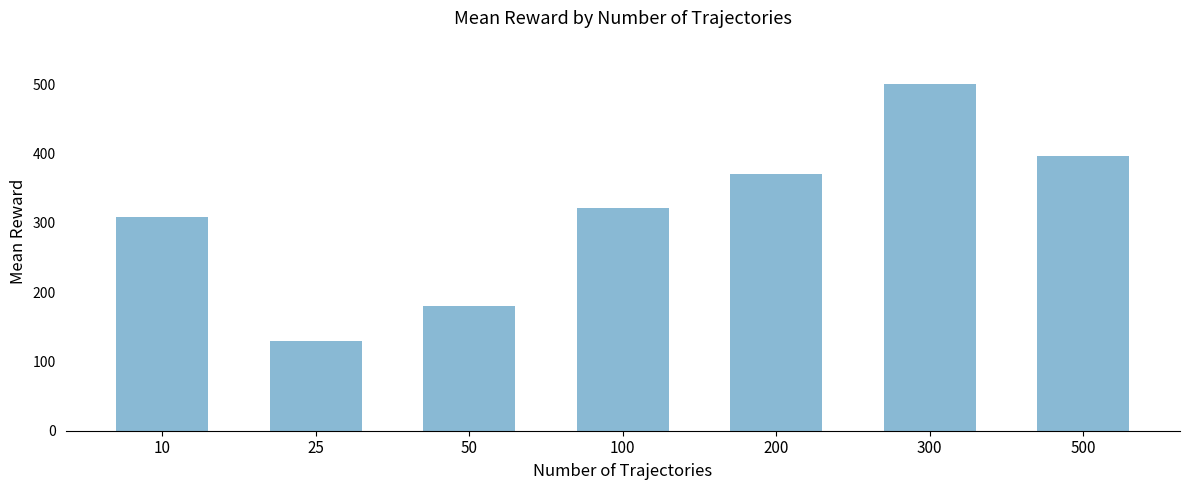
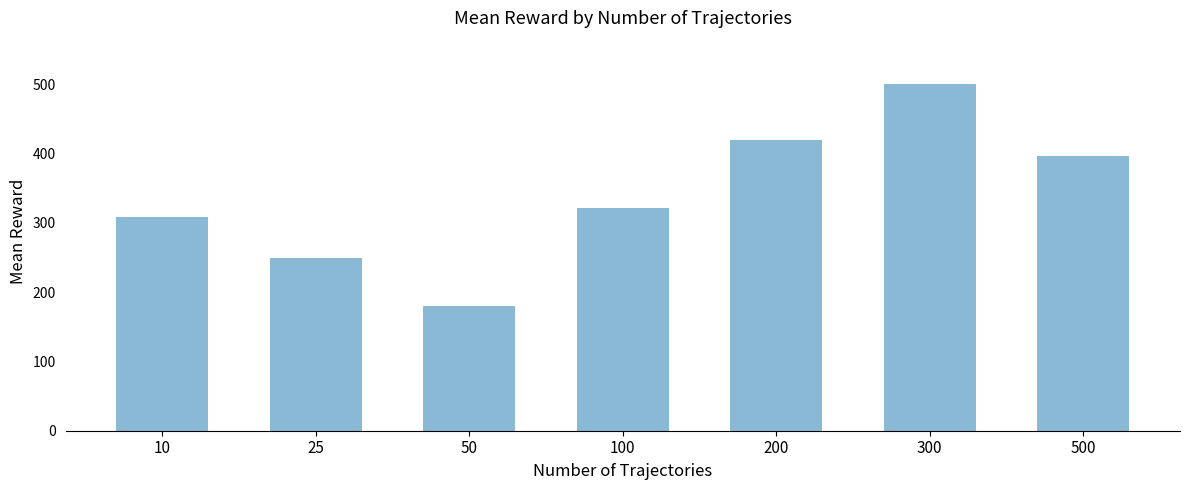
  {
    "10": 310,
-   "25": 130,
+   "25": 250,
    "50": 180,
    "100": 320,
-   "200": 370,
+   "200": 420,
    "300": 500,
    "500": 400
  }
